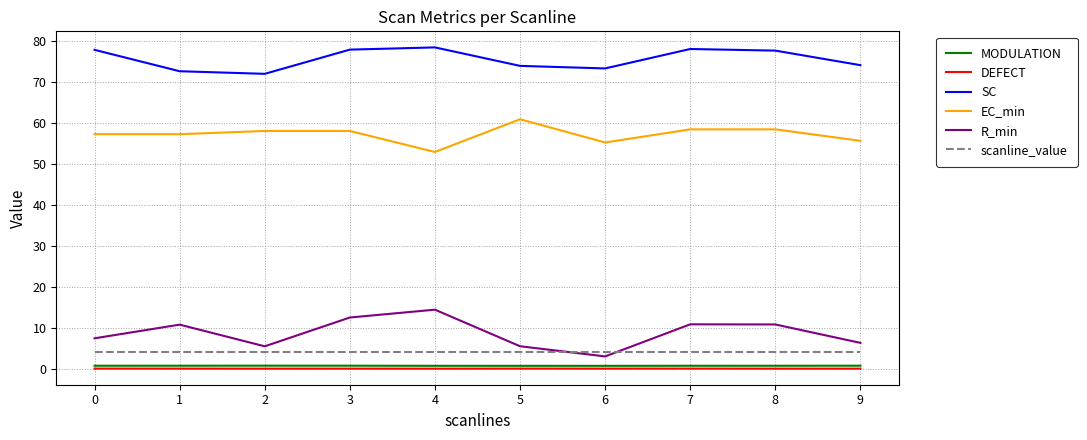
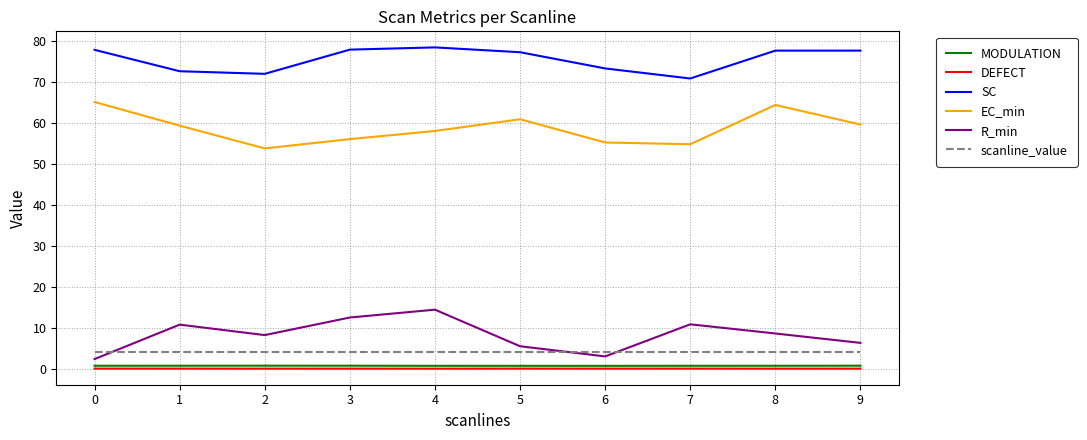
  {
    "MODULATION": {
      "0": 1,
      "1": 1,
      "2": 1,
      "3": 1,
      "4": 1,
      "5": 1,
      "6": 1,
      "7": 1,
      "8": 1,
      "9": 1
    },
    "DEFECT": {
      "0": 0,
      "1": 0,
      "2": 0,
      "3": 0,
      "4": 0,
      "5": 0,
      "6": 0,
      "7": 0,
      "8": 0,
      "9": 0
    },
    "SC": {
      "0": 78,
      "1": 73,
      "2": 72,
      "3": 78,
      "4": 78,
-     "5": 74,
+     "5": 77,
      "6": 73,
-     "7": 78,
+     "7": 71,
      "8": 78,
-     "9": 74
+     "9": 78
    },
    "EC_min": {
-     "0": 57,
-     "1": 57,
-     "2": 58,
-     "3": 58,
-     "4": 53,
+     "0": 65,
+     "1": 59,
+     "2": 54,
+     "3": 56,
+     "4": 58,
      "5": 61,
      "6": 55,
-     "7": 58,
-     "8": 58,
-     "9": 56
+     "7": 55,
+     "8": 64,
+     "9": 60
    },
    "R_min": {
-     "0": 7,
+     "0": 2,
      "1": 11,
-     "2": 5,
+     "2": 8,
      "3": 13,
      "4": 14,
      "5": 6,
      "6": 3,
      "7": 11,
-     "8": 11,
+     "8": 9,
      "9": 6
    },
    "scanline_value": {
      "0": 4,
      "1": 4,
      "2": 4,
      "3": 4,
      "4": 4,
      "5": 4,
      "6": 4,
      "7": 4,
      "8": 4,
      "9": 4
    }
  }
